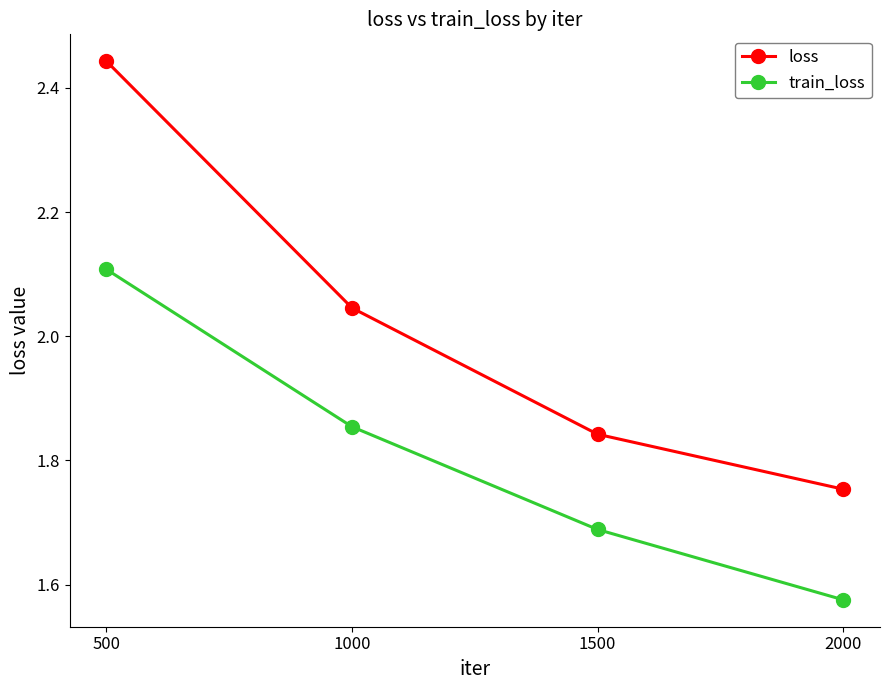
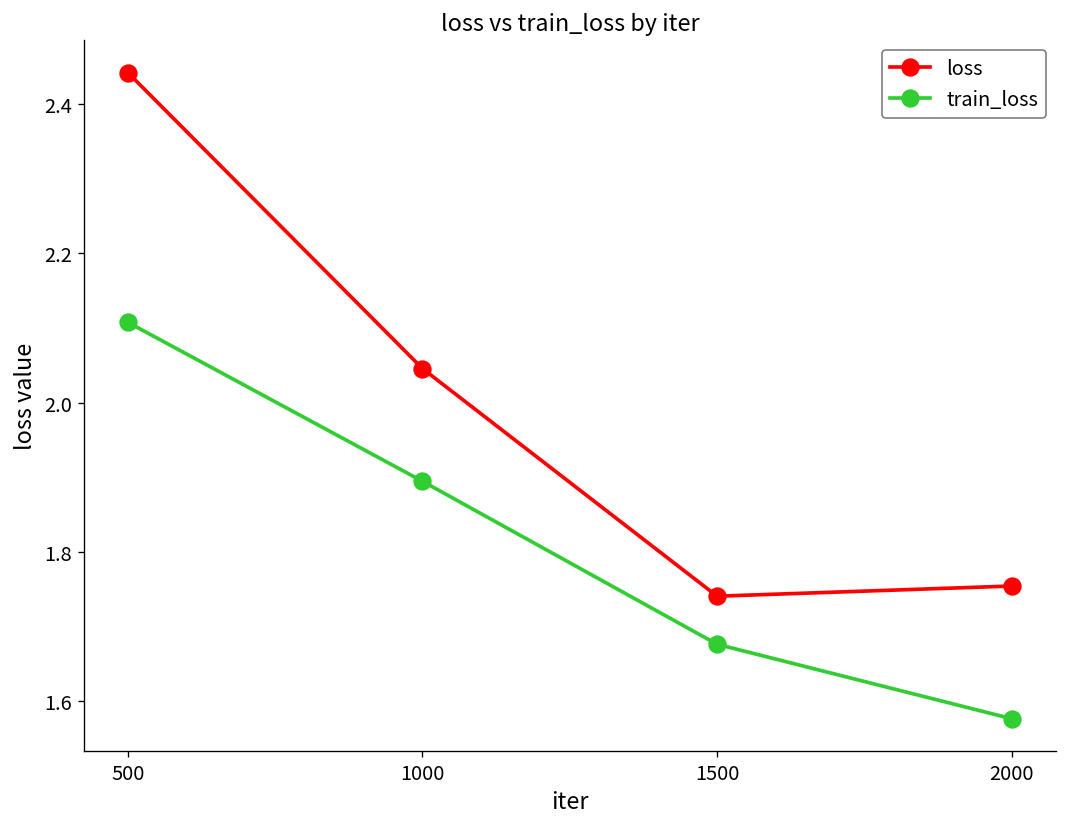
  {
    "loss": {
      "500": 2.44,
      "1000": 2.05,
-     "1500": 1.84,
+     "1500": 1.74,
      "2000": 1.75
    },
    "train_loss": {
      "500": 2.11,
-     "1000": 1.85,
-     "1500": 1.69,
+     "1000": 1.89,
+     "1500": 1.68,
      "2000": 1.58
    }
  }
